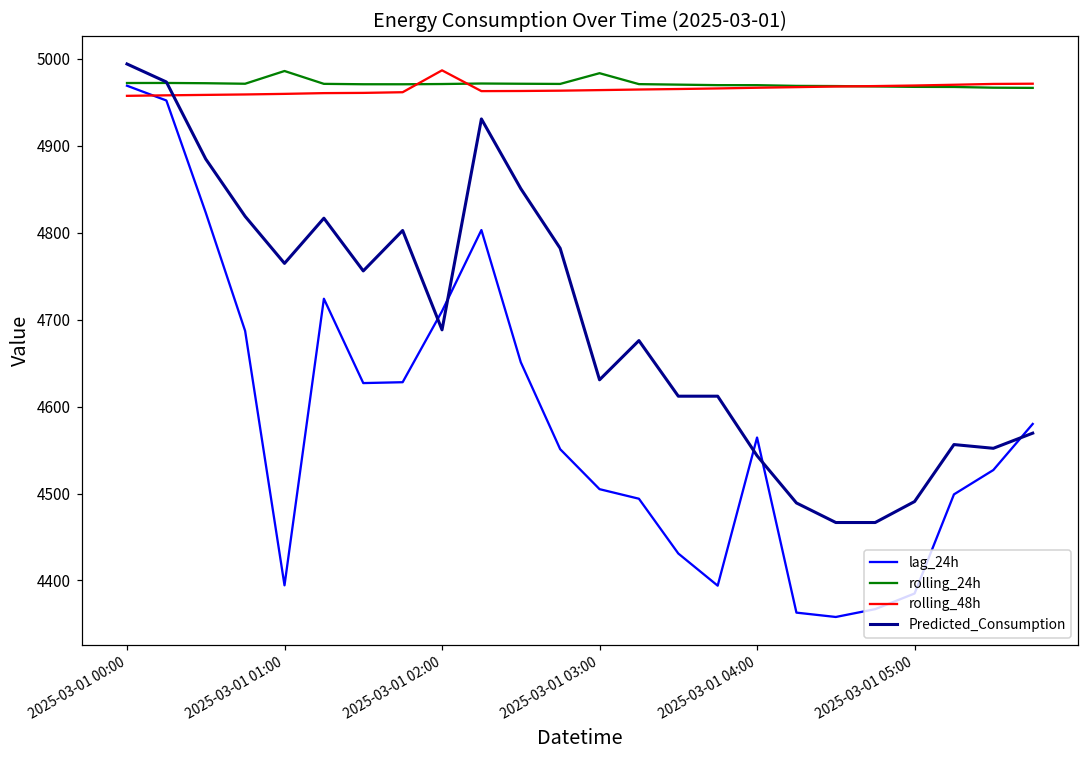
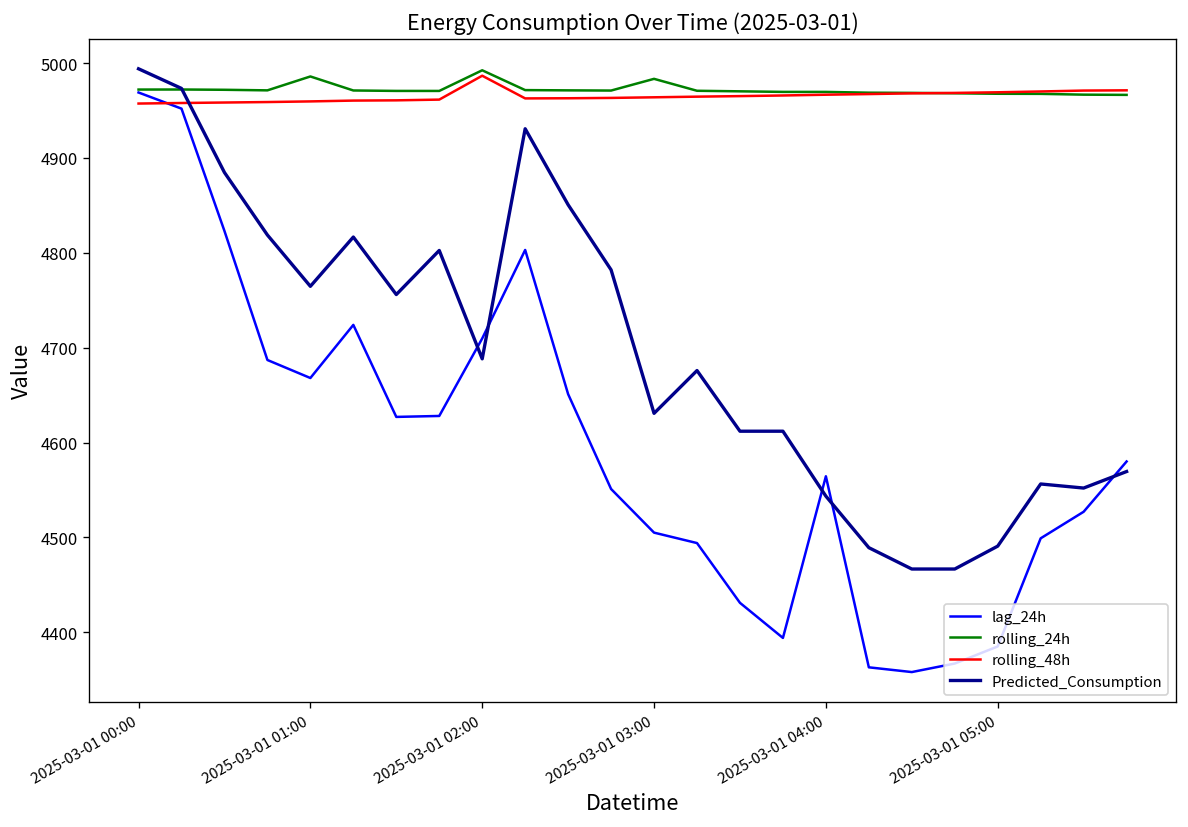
  {
    "lag_24h": {
-     "2025-03-01 01:00": 4390,
+     "2025-03-01 01:00": 4670,
      "2025-03-01 02:00": 4710,
      "2025-03-01 03:00": 4510,
      "2025-03-01 04:00": 4560
    },
    "rolling_24h": {
      "2025-03-01 01:00": 4990,
-     "2025-03-01 02:00": 4970,
+     "2025-03-01 02:00": 4990,
      "2025-03-01 03:00": 4980
    },
    "rolling_48h": {
      "2025-03-01 00:00": 4960,
      "2025-03-01 01:00": 4960,
      "2025-03-01 02:00": 4990,
      "2025-03-01 03:00": 4960
    },
    "Predicted_Consumption": {
      "2025-03-01 00:00": 4990,
      "2025-03-01 01:00": 4760,
      "2025-03-01 02:00": 4690,
      "2025-03-01 03:00": 4630,
      "2025-03-01 04:00": 4540,
      "2025-03-01 05:00": 4490
    }
  }
